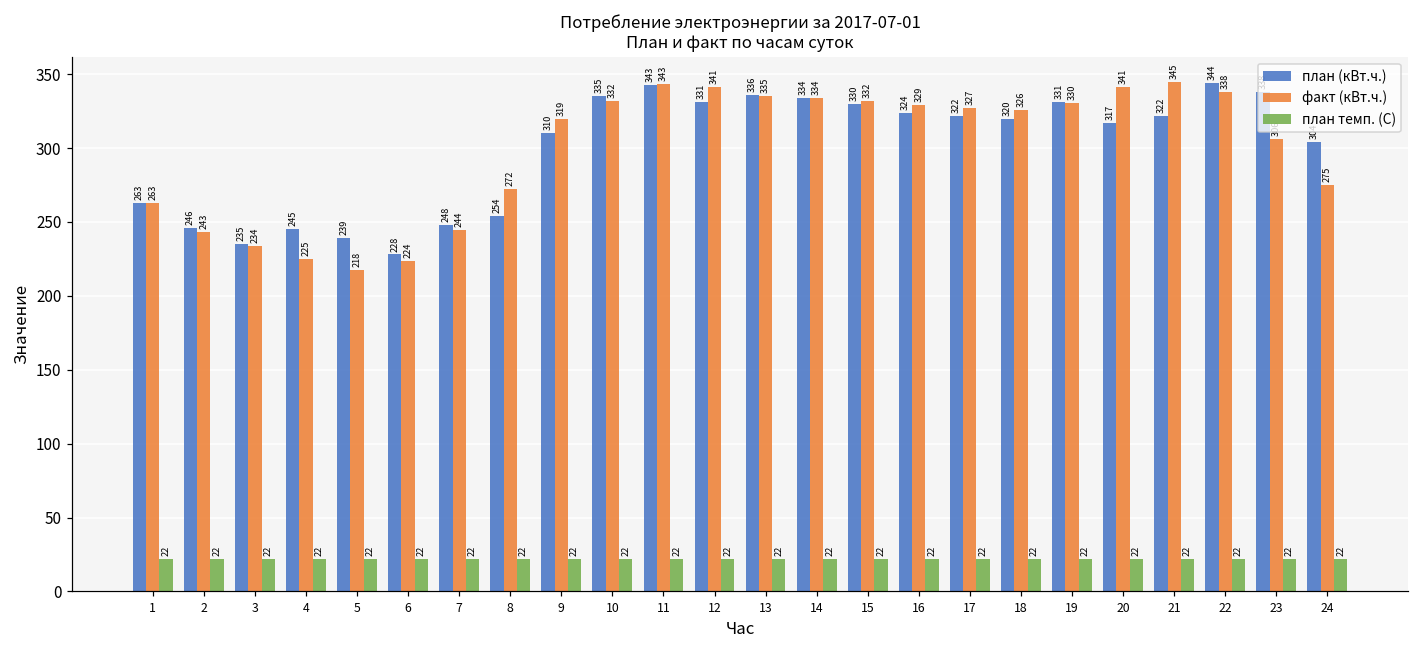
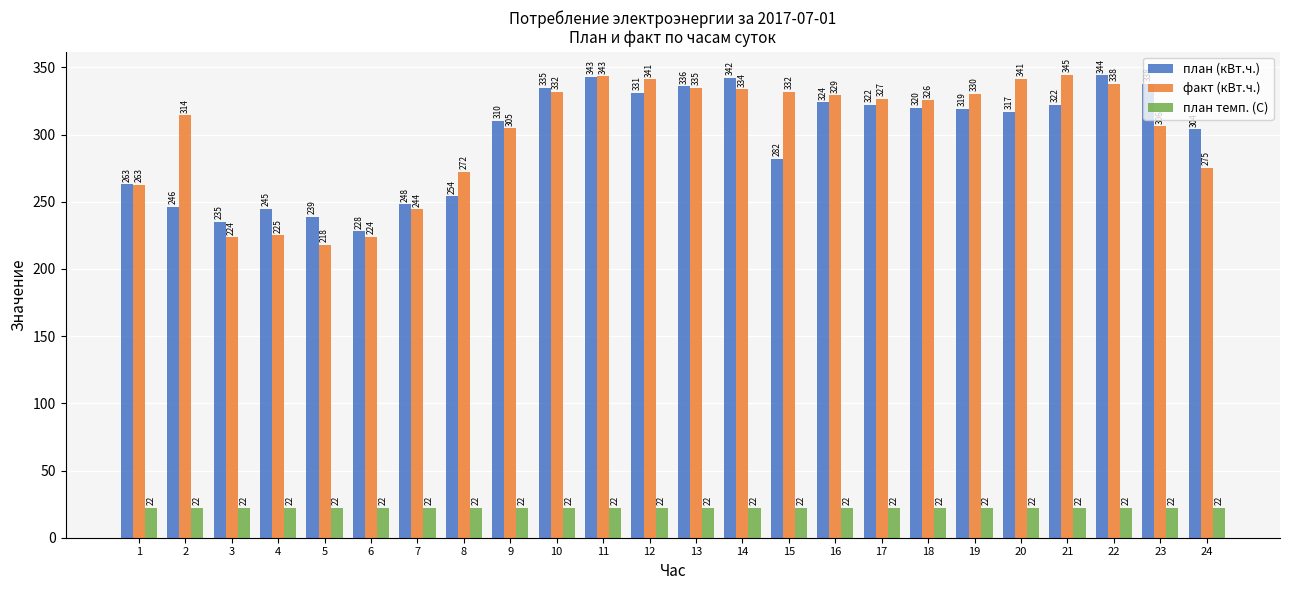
  {
    "план (кВт.ч.)": {
      "1": 263,
      "2": 246,
      "3": 235,
      "4": 245,
      "5": 239,
      "6": 228,
      "7": 248,
      "8": 254,
      "9": 310,
      "10": 335,
      "11": 343,
      "12": 331,
      "13": 336,
-     "14": 334,
-     "15": 330,
+     "14": 342,
+     "15": 282,
      "16": 324,
      "17": 322,
      "18": 320,
-     "19": 331,
+     "19": 319,
      "20": 317,
      "21": 322,
      "22": 344
    },
    "факт (кВт.ч.)": {
      "1": 263,
-     "2": 243,
-     "3": 234,
+     "2": 314,
+     "3": 224,
      "4": 225,
      "5": 218,
      "6": 224,
      "7": 244,
      "8": 272,
-     "9": 319,
+     "9": 305,
      "10": 332,
      "11": 343,
      "12": 341,
      "13": 335,
      "14": 334,
      "15": 332,
      "16": 329,
      "17": 327,
      "18": 326,
      "19": 330,
      "20": 341,
      "21": 345,
      "22": 338,
      "24": 275
    },
    "план темп. (С)": {
      "1": 22,
      "2": 22,
      "3": 22,
      "4": 22,
      "5": 22,
      "6": 22,
      "7": 22,
      "8": 22,
      "9": 22,
      "10": 22,
      "11": 22,
      "12": 22,
      "13": 22,
      "14": 22,
      "15": 22,
      "16": 22,
      "17": 22,
      "18": 22,
      "19": 22,
      "20": 22,
      "21": 22,
      "22": 22,
      "23": 22,
      "24": 22
    }
  }
